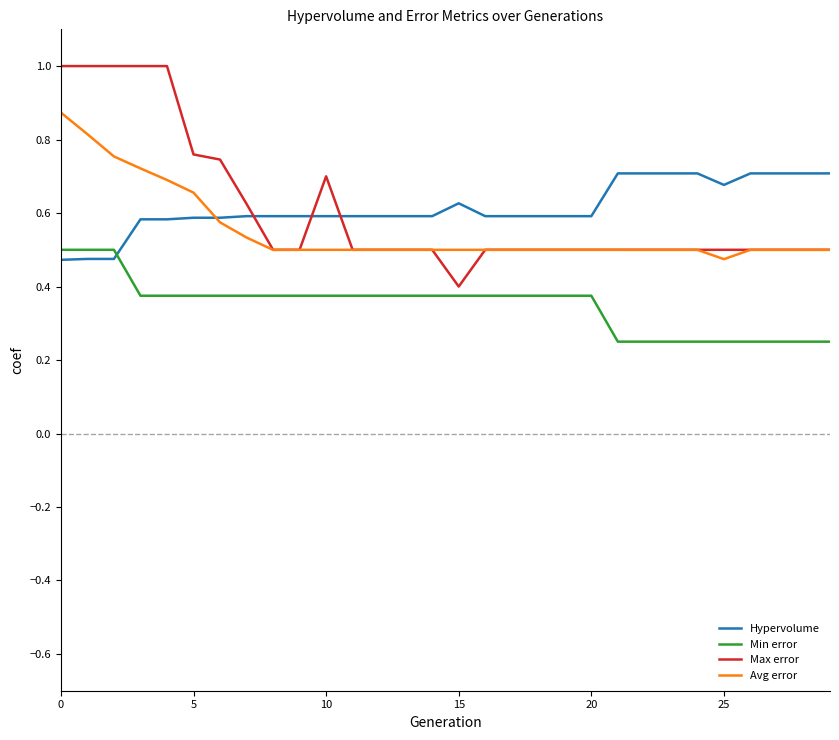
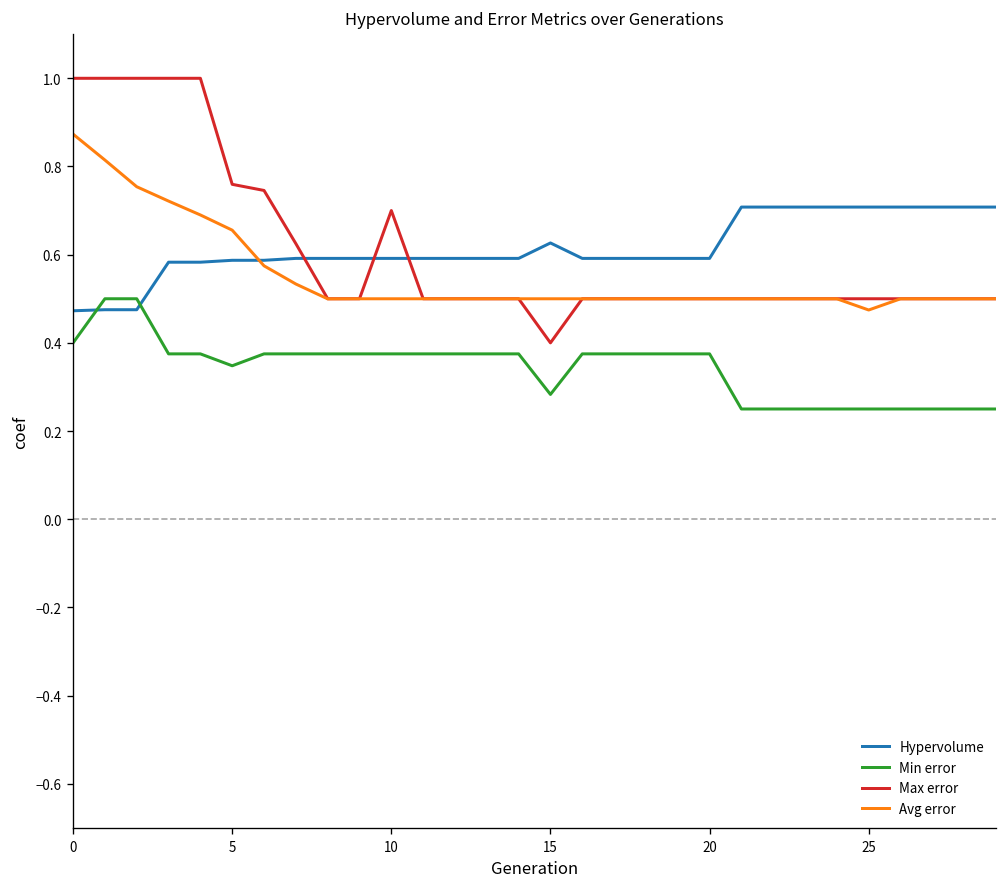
  {
    "Hypervolume": {
      "0": 0.47,
      "5": 0.59,
      "10": 0.59,
      "15": 0.63,
      "20": 0.59,
-     "25": 0.68
+     "25": 0.71
    },
    "Min error": {
-     "0": 0.5,
-     "5": 0.38,
+     "0": 0.4,
+     "5": 0.35,
      "10": 0.38,
-     "15": 0.38,
+     "15": 0.28,
      "20": 0.38,
      "25": 0.25
    },
    "Max error": {
      "0": 1.00,
      "5": 0.76,
      "10": 0.70,
      "15": 0.40,
      "25": 0.50
    },
    "Avg error": {
      "0": 0.87,
      "5": 0.66,
      "10": 0.50,
      "15": 0.50,
      "25": 0.47
    }
  }
